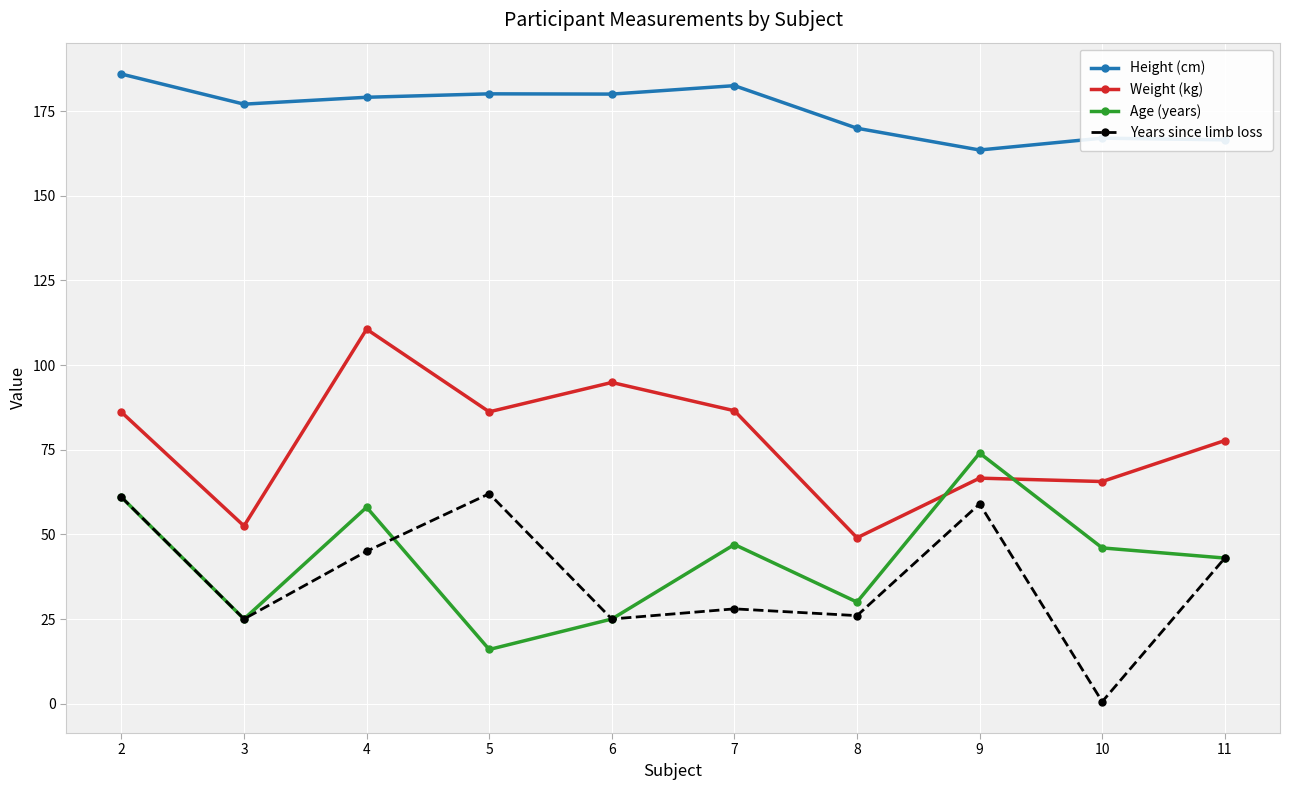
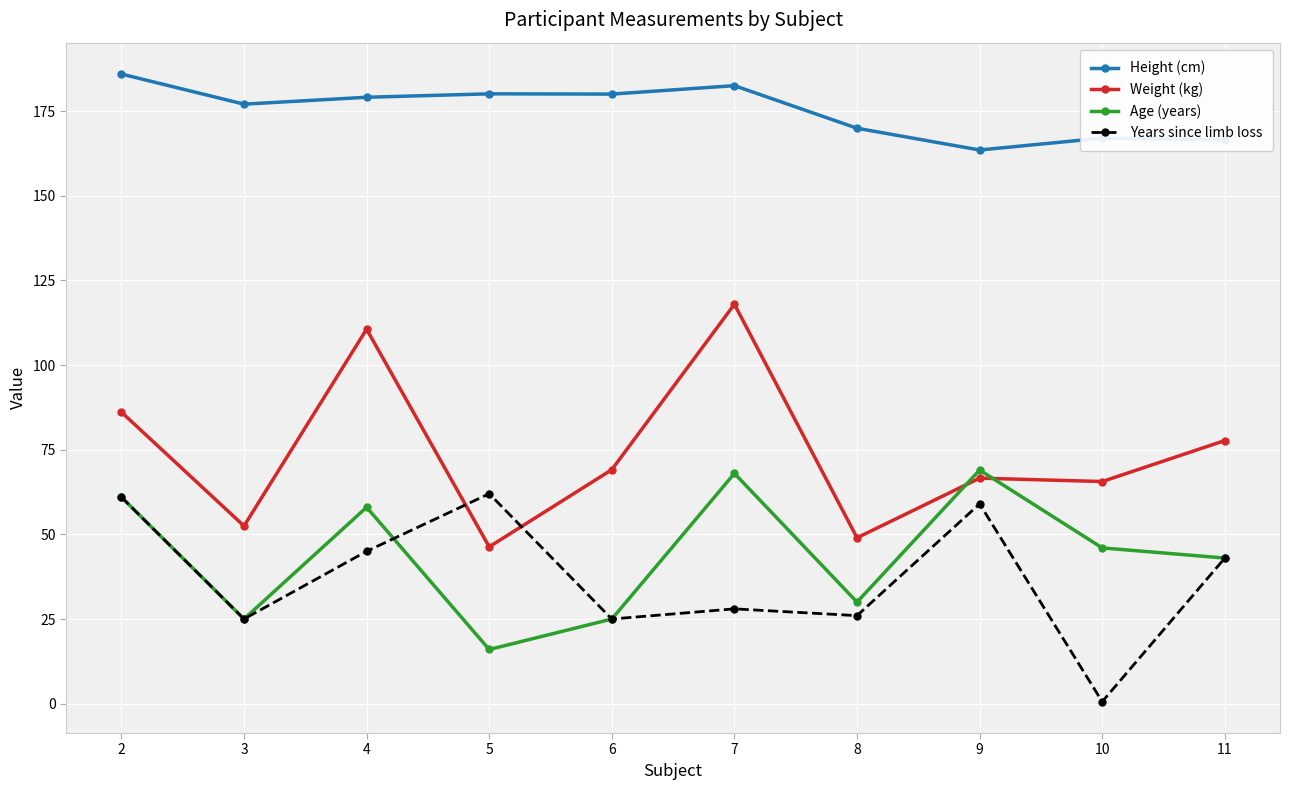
  {
    "Height (cm)": {
      "2": 186,
      "3": 177,
      "4": 179,
      "5": 180,
      "6": 180,
      "7": 182,
      "8": 170,
      "9": 164
    },
    "Weight (kg)": {
      "2": 86,
      "3": 52,
      "4": 111,
-     "5": 86,
-     "6": 95,
-     "7": 86,
+     "5": 46,
+     "6": 69,
+     "7": 118,
      "8": 49,
      "9": 67,
      "10": 66,
      "11": 78
    },
    "Age (years)": {
      "4": 58,
      "5": 16,
-     "7": 47,
+     "7": 68,
      "8": 30,
-     "9": 74,
+     "9": 69,
      "10": 46
    },
    "Years since limb loss": {
      "4": 45,
      "5": 62,
      "7": 28,
      "8": 26,
      "9": 59,
      "10": 1
    }
  }
